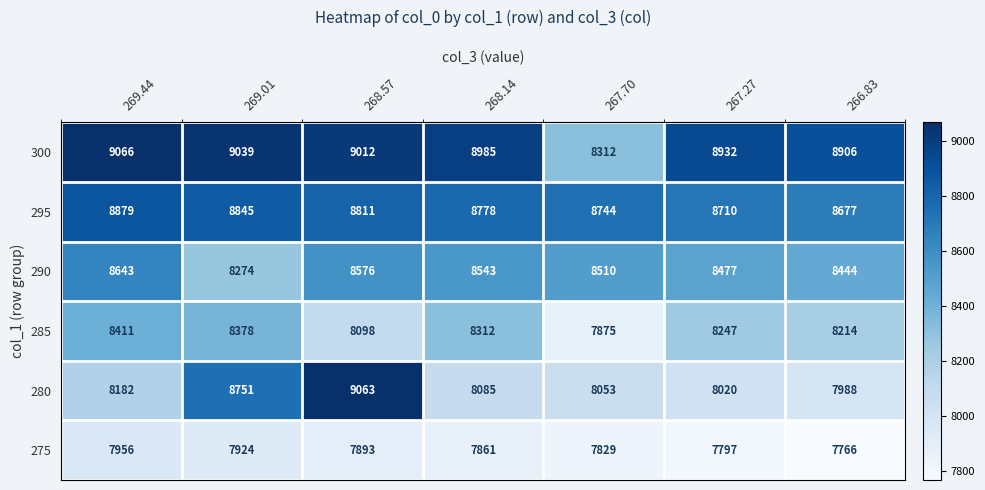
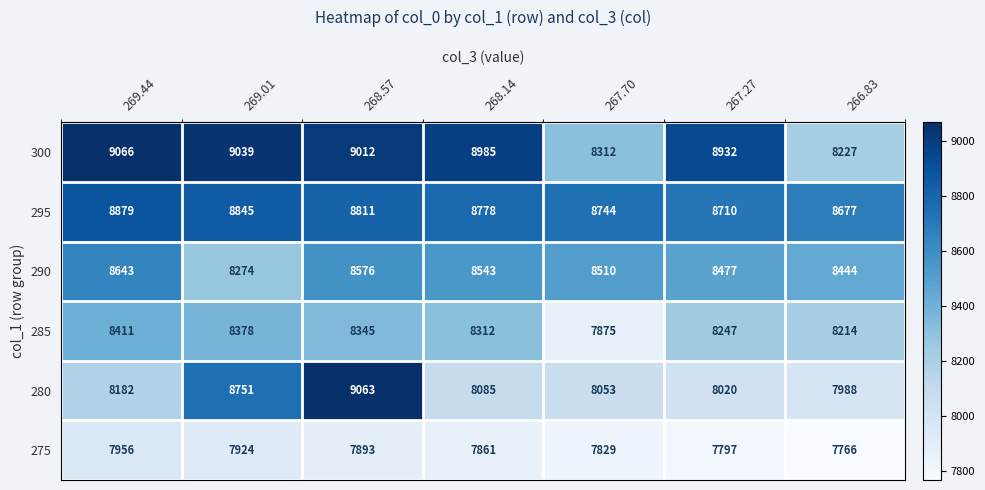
  {
    "300": {
      "269.44": 9066,
      "269.01": 9039,
      "268.57": 9012,
      "268.14": 8985,
      "267.70": 8312,
      "267.27": 8932,
-     "266.83": 8906
+     "266.83": 8227
    },
    "295": {
      "269.44": 8879,
      "269.01": 8845,
      "268.57": 8811,
      "268.14": 8778,
      "267.70": 8744,
      "267.27": 8710,
      "266.83": 8677
    },
    "290": {
      "269.44": 8643,
      "269.01": 8274,
      "268.57": 8576,
      "268.14": 8543,
      "267.70": 8510,
      "267.27": 8477,
      "266.83": 8444
    },
    "285": {
      "269.44": 8411,
      "269.01": 8378,
-     "268.57": 8098,
+     "268.57": 8345,
      "268.14": 8312,
      "267.70": 7875,
      "267.27": 8247,
      "266.83": 8214
    },
    "280": {
      "269.44": 8182,
      "269.01": 8751,
      "268.57": 9063,
      "268.14": 8085,
      "267.70": 8053,
      "267.27": 8020,
      "266.83": 7988
    },
    "275": {
      "269.44": 7956,
      "269.01": 7924,
      "268.57": 7893,
      "268.14": 7861,
      "267.70": 7829,
      "267.27": 7797,
      "266.83": 7766
    }
  }
